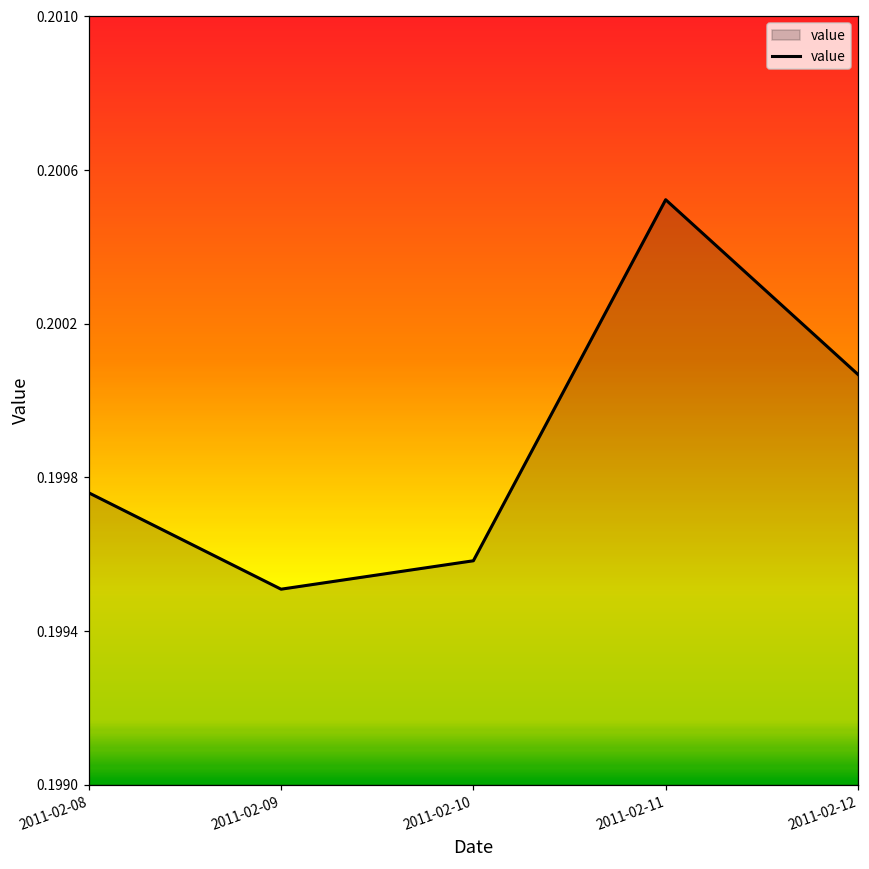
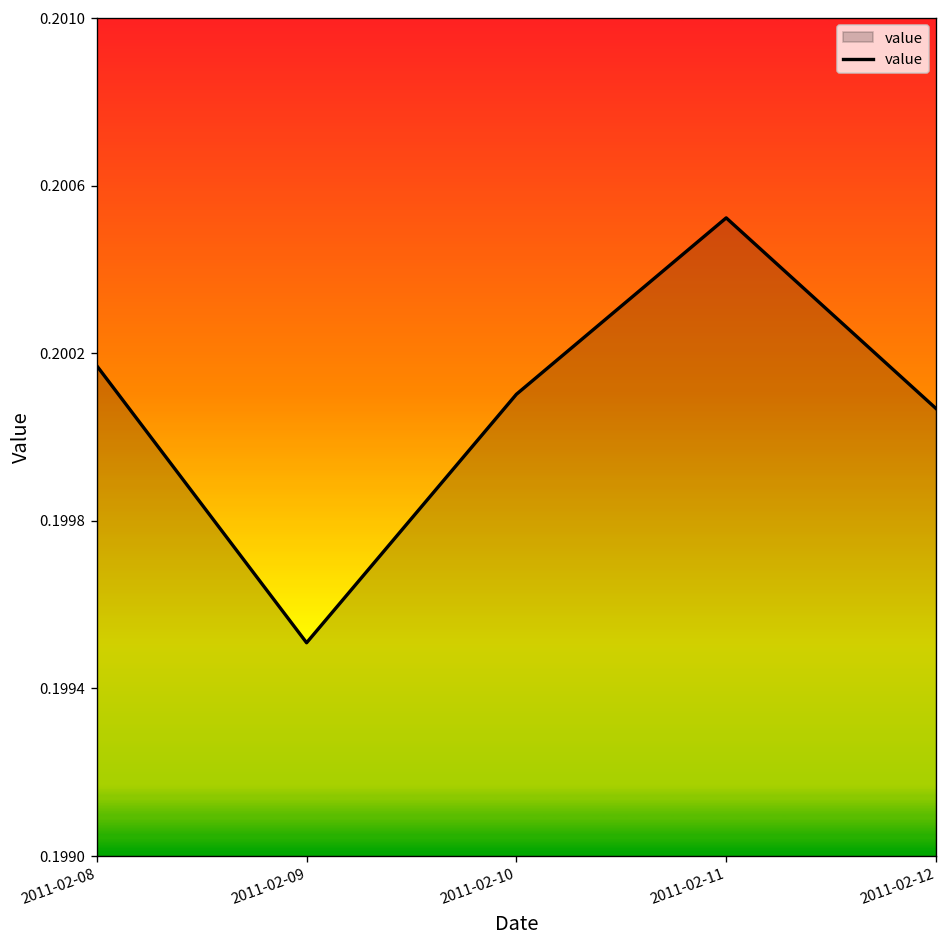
  {
-   "2011-02-08": 0.19976,
+   "2011-02-08": 0.20017,
    "2011-02-09": 0.19951,
-   "2011-02-10": 0.19958,
+   "2011-02-10": 0.20010,
    "2011-02-11": 0.20052,
    "2011-02-12": 0.20007
  }
